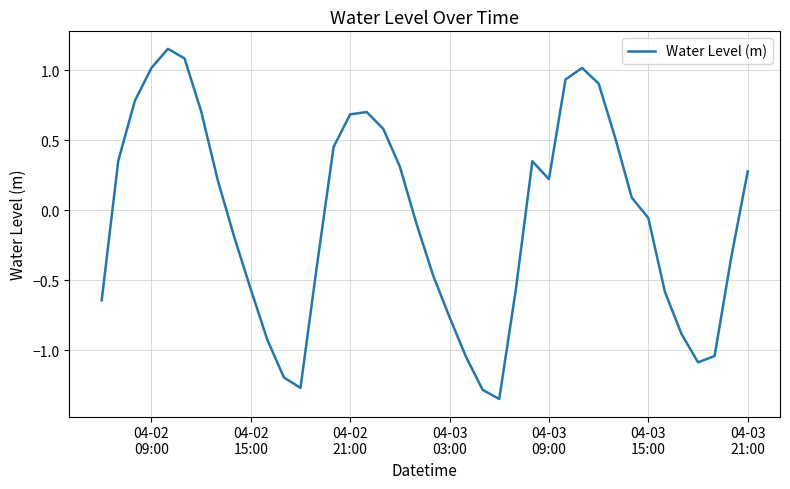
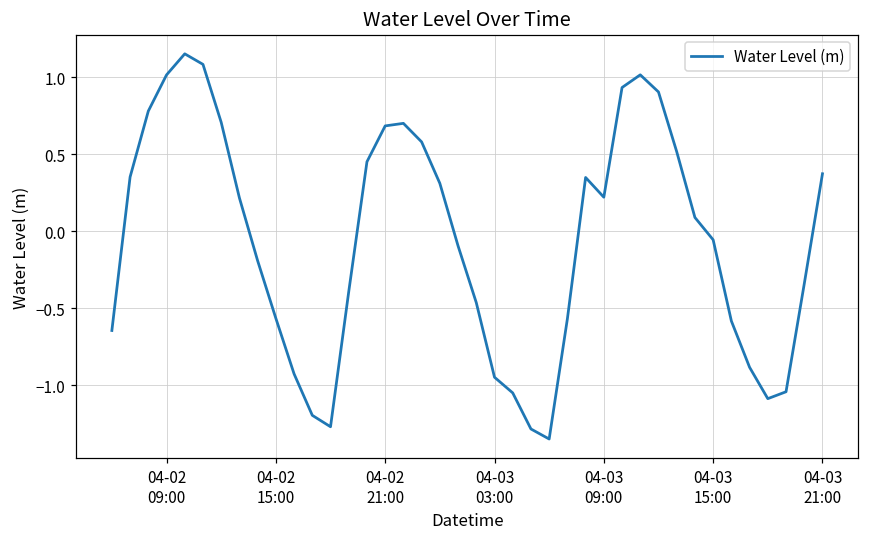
  {
    "04-02 09:00": 1.02,
    "04-02 15:00": -0.57,
    "04-02 21:00": 0.68,
-   "04-03 03:00": -0.76,
+   "04-03 03:00": -0.95,
    "04-03 09:00": 0.22,
    "04-03 15:00": -0.06,
-   "04-03 21:00": 0.28
+   "04-03 21:00": 0.37
  }
